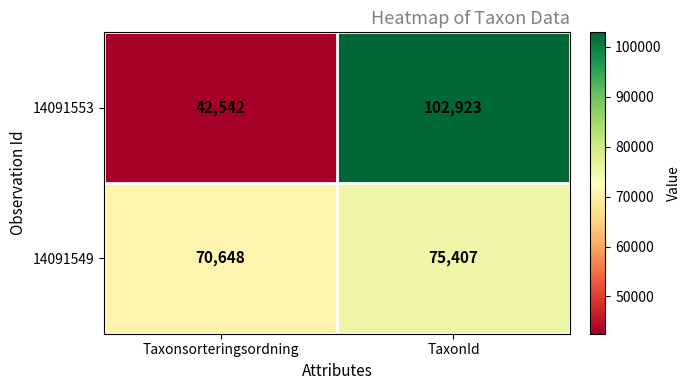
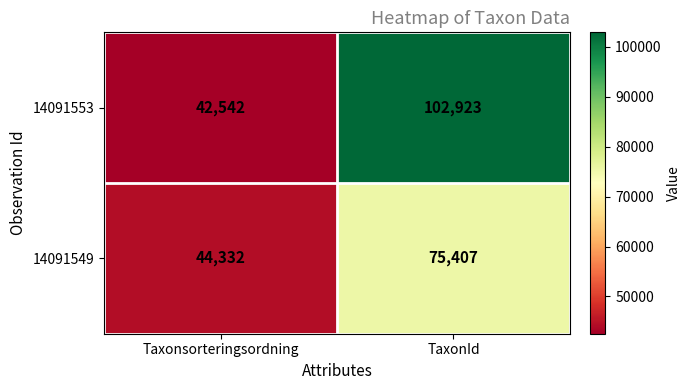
  {
    "14091553": {
      "Taxonsorteringsordning": "42,542",
      "TaxonId": "102,923"
    },
    "14091549": {
-     "Taxonsorteringsordning": "70,648",
+     "Taxonsorteringsordning": "44,332",
      "TaxonId": "75,407"
    }
  }
